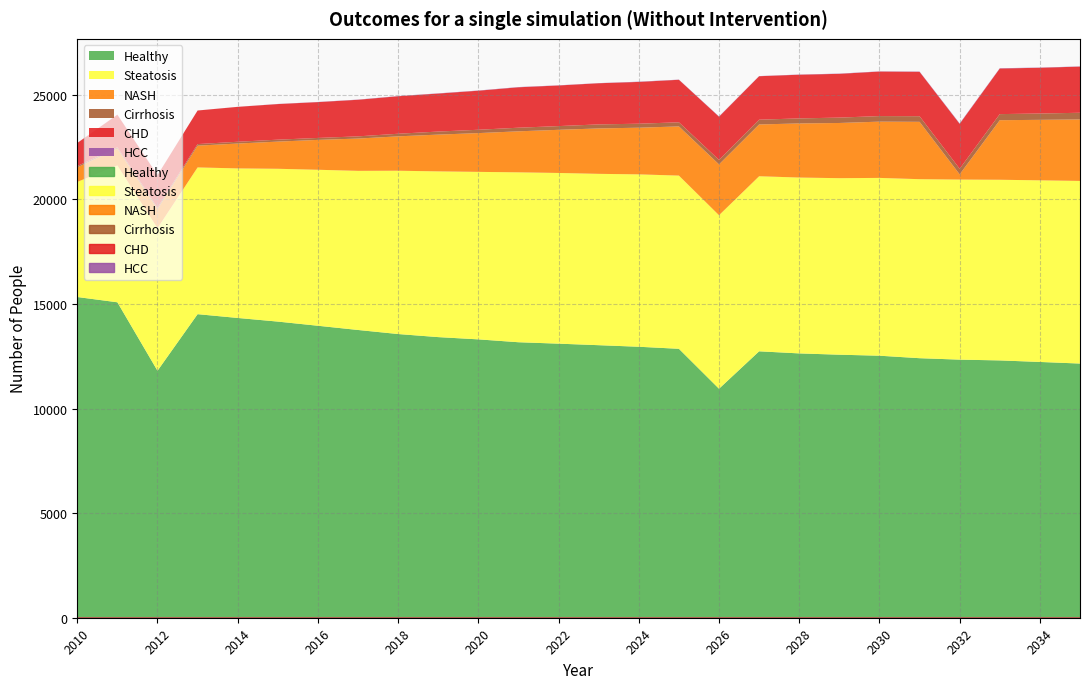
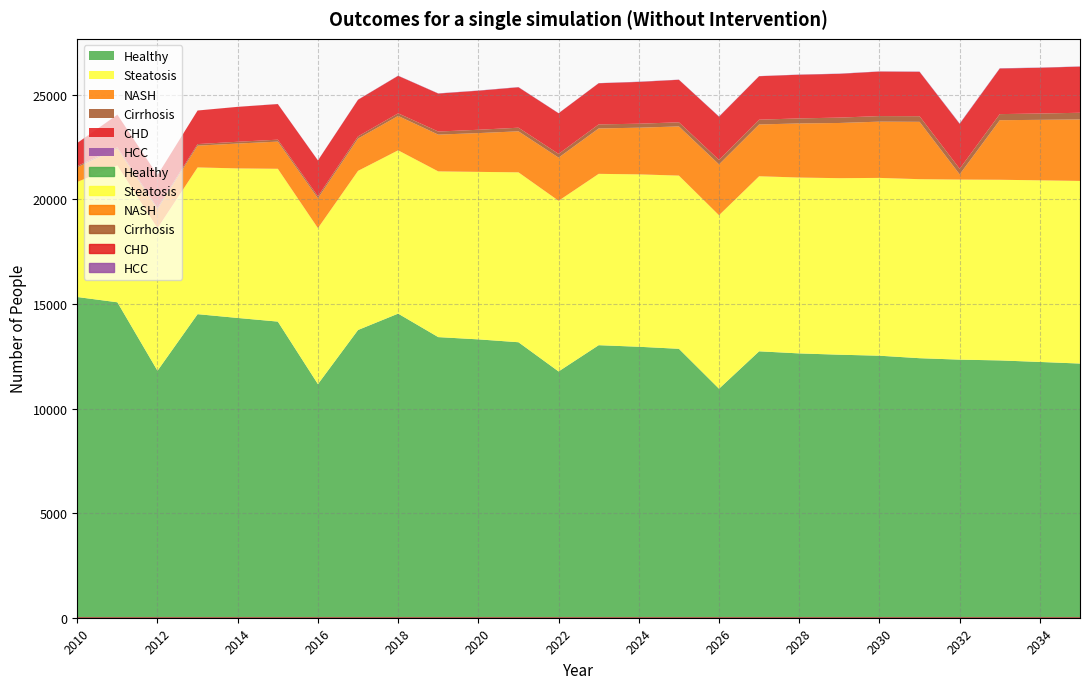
  {
    "Healthy": {
      "2010": 15300,
      "2012": 11800,
      "2014": 14300,
-     "2016": 14000,
-     "2018": 13600,
+     "2016": 11200,
+     "2018": 14500,
      "2020": 13300,
-     "2022": 13100,
+     "2022": 11800,
      "2024": 13000,
      "2026": 11000,
      "2028": 12600,
      "2030": 12500,
      "2032": 12300,
      "2034": 12200
    },
    "Steatosis": {
      "2010": 5500,
      "2014": 7200,
      "2016": 7500,
      "2018": 7800,
      "2020": 8000,
      "2022": 8200,
      "2024": 8200,
      "2026": 8300,
      "2028": 8400,
      "2030": 8500,
      "2032": 8600,
      "2034": 8700
    },
    "NASH": {
      "2018": 1600,
      "2020": 1900,
      "2022": 2100,
      "2024": 2200,
      "2026": 2400,
      "2028": 2600,
      "2030": 2700,
      "2032": 200,
      "2034": 2900
    },
    "Cirrhosis": {
      "2018": 100,
      "2020": 200,
      "2022": 200,
      "2024": 200,
      "2026": 200,
      "2028": 200,
      "2030": 300,
      "2032": 300,
      "2034": 300
    }
  }
